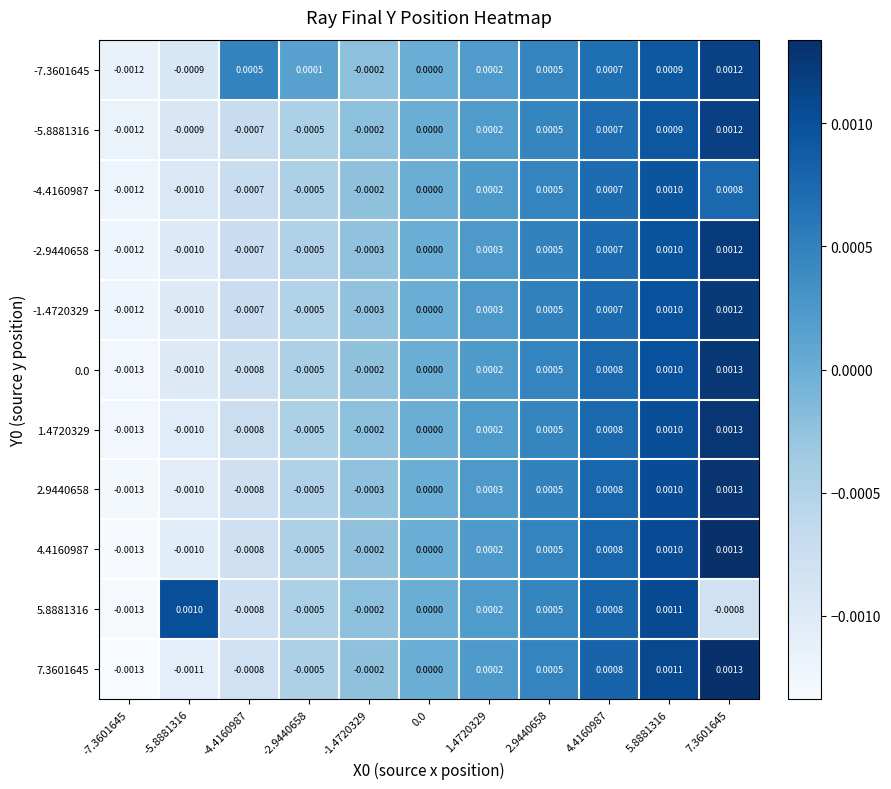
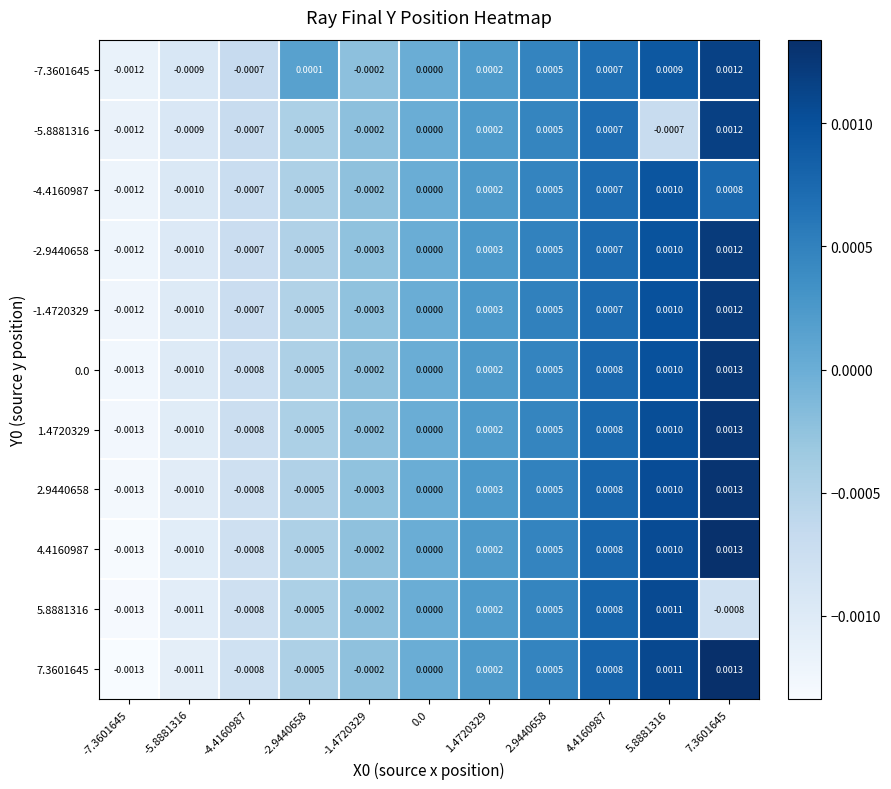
  {
    "-7.3601645": {
      "-7.3601645": -0.0012,
      "-5.8881316": -0.0009,
-     "-4.4160987": 0.0005,
+     "-4.4160987": -0.0007,
      "-2.9440658": 0.0001,
      "-1.4720329": -0.0002,
      "0.0": 0.0000,
      "1.4720329": 0.0002,
      "2.9440658": 0.0005,
      "4.4160987": 0.0007,
      "5.8881316": 0.0009,
      "7.3601645": 0.0012
    },
    "-5.8881316": {
      "-7.3601645": -0.0012,
      "-5.8881316": -0.0009,
      "-4.4160987": -0.0007,
      "-2.9440658": -0.0005,
      "-1.4720329": -0.0002,
      "0.0": 0.0000,
      "1.4720329": 0.0002,
      "2.9440658": 0.0005,
      "4.4160987": 0.0007,
-     "5.8881316": 0.0009,
+     "5.8881316": -0.0007,
      "7.3601645": 0.0012
    },
    "-4.4160987": {
      "-7.3601645": -0.0012,
      "-5.8881316": -0.0010,
      "-4.4160987": -0.0007,
      "-2.9440658": -0.0005,
      "-1.4720329": -0.0002,
      "0.0": 0.0000,
      "1.4720329": 0.0002,
      "2.9440658": 0.0005,
      "4.4160987": 0.0007,
      "5.8881316": 0.0010,
      "7.3601645": 0.0008
    },
    "-2.9440658": {
      "-7.3601645": -0.0012,
      "-5.8881316": -0.0010,
      "-4.4160987": -0.0007,
      "-2.9440658": -0.0005,
      "-1.4720329": -0.0003,
      "0.0": 0.0000,
      "1.4720329": 0.0003,
      "2.9440658": 0.0005,
      "4.4160987": 0.0007,
      "5.8881316": 0.0010,
      "7.3601645": 0.0012
    },
    "-1.4720329": {
      "-7.3601645": -0.0012,
      "-5.8881316": -0.0010,
      "-4.4160987": -0.0007,
      "-2.9440658": -0.0005,
      "-1.4720329": -0.0003,
      "0.0": 0.0000,
      "1.4720329": 0.0003,
      "2.9440658": 0.0005,
      "4.4160987": 0.0007,
      "5.8881316": 0.0010,
      "7.3601645": 0.0012
    },
    "0.0": {
      "-7.3601645": -0.0013,
      "-5.8881316": -0.0010,
      "-4.4160987": -0.0008,
      "-2.9440658": -0.0005,
      "-1.4720329": -0.0002,
      "0.0": 0.0000,
      "1.4720329": 0.0002,
      "2.9440658": 0.0005,
      "4.4160987": 0.0008,
      "5.8881316": 0.0010,
      "7.3601645": 0.0013
    },
    "1.4720329": {
      "-7.3601645": -0.0013,
      "-5.8881316": -0.0010,
      "-4.4160987": -0.0008,
      "-2.9440658": -0.0005,
      "-1.4720329": -0.0002,
      "0.0": 0.0000,
      "1.4720329": 0.0002,
      "2.9440658": 0.0005,
      "4.4160987": 0.0008,
      "5.8881316": 0.0010,
      "7.3601645": 0.0013
    },
    "2.9440658": {
      "-7.3601645": -0.0013,
      "-5.8881316": -0.0010,
      "-4.4160987": -0.0008,
      "-2.9440658": -0.0005,
      "-1.4720329": -0.0003,
      "0.0": 0.0000,
      "1.4720329": 0.0003,
      "2.9440658": 0.0005,
      "4.4160987": 0.0008,
      "5.8881316": 0.0010,
      "7.3601645": 0.0013
    },
    "4.4160987": {
      "-7.3601645": -0.0013,
      "-5.8881316": -0.0010,
      "-4.4160987": -0.0008,
      "-2.9440658": -0.0005,
      "-1.4720329": -0.0002,
      "0.0": 0.0000,
      "1.4720329": 0.0002,
      "2.9440658": 0.0005,
      "4.4160987": 0.0008,
      "5.8881316": 0.0010,
      "7.3601645": 0.0013
    },
    "5.8881316": {
      "-7.3601645": -0.0013,
-     "-5.8881316": 0.0010,
+     "-5.8881316": -0.0011,
      "-4.4160987": -0.0008,
      "-2.9440658": -0.0005,
      "-1.4720329": -0.0002,
      "0.0": 0.0000,
      "1.4720329": 0.0002,
      "2.9440658": 0.0005,
      "4.4160987": 0.0008,
      "5.8881316": 0.0011,
      "7.3601645": -0.0008
    },
    "7.3601645": {
      "-7.3601645": -0.0013,
      "-5.8881316": -0.0011,
      "-4.4160987": -0.0008,
      "-2.9440658": -0.0005,
      "-1.4720329": -0.0002,
      "0.0": 0.0000,
      "1.4720329": 0.0002,
      "2.9440658": 0.0005,
      "4.4160987": 0.0008,
      "5.8881316": 0.0011,
      "7.3601645": 0.0013
    }
  }
